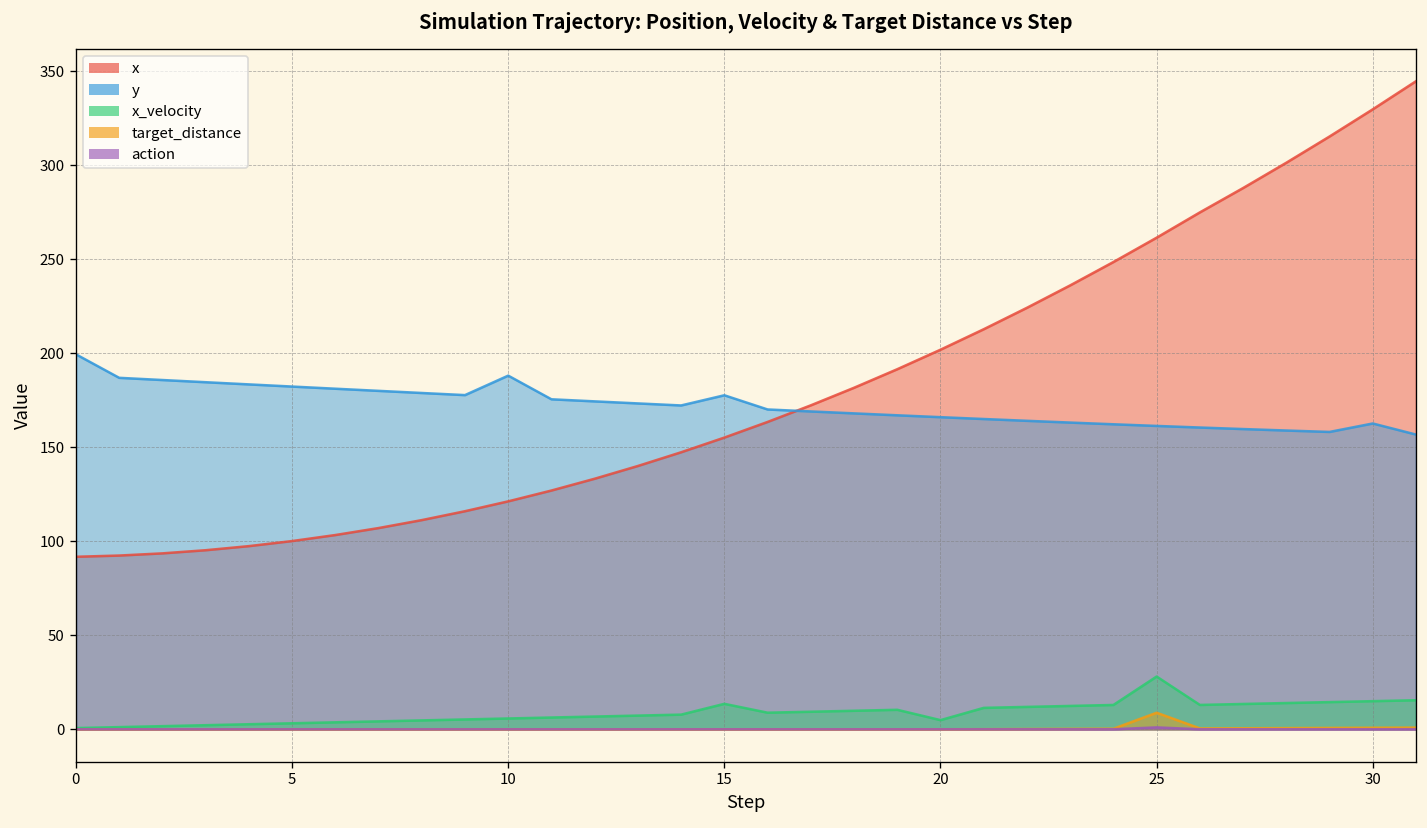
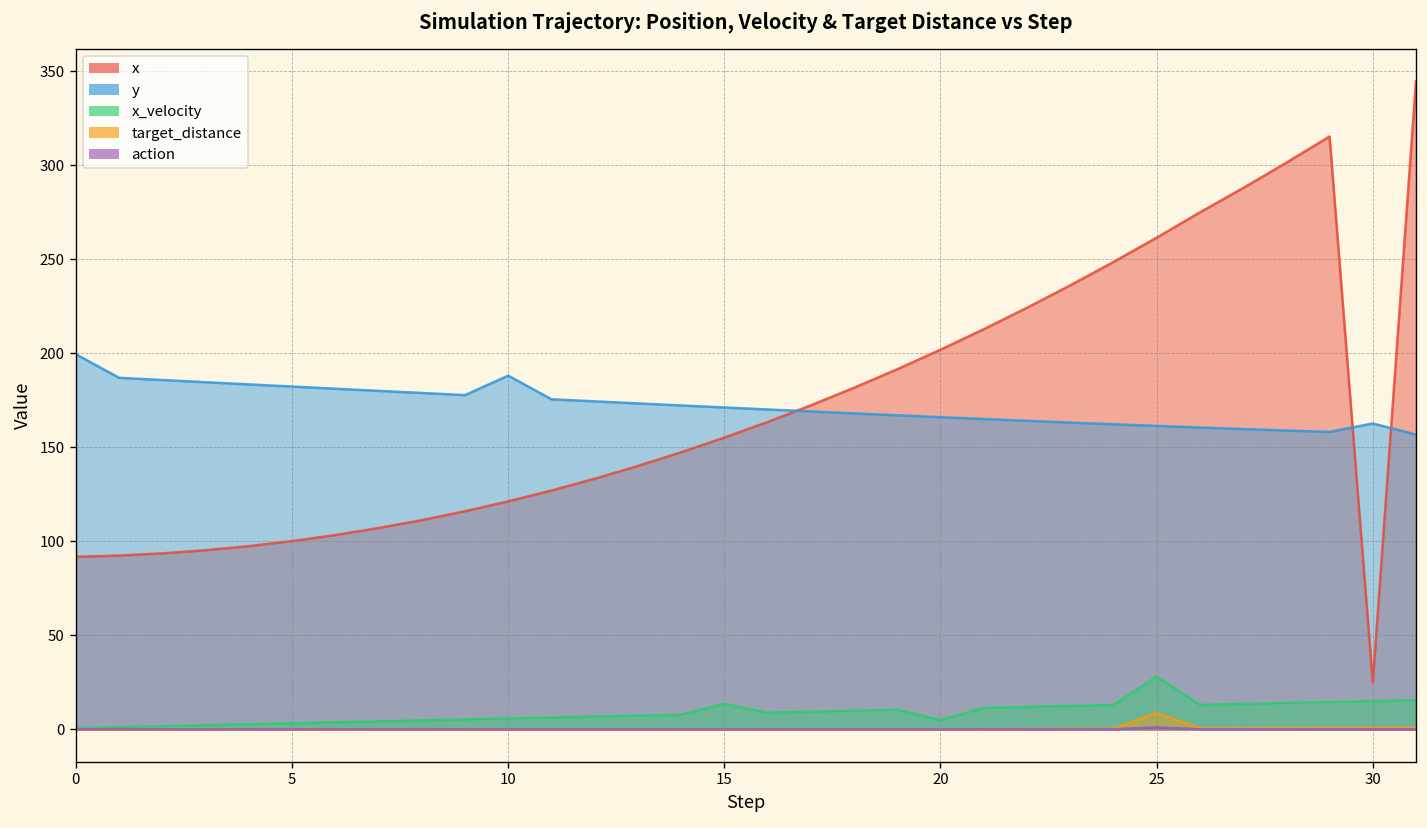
  {
    "x": {
      "0": 92,
      "5": 100,
      "10": 121,
      "15": 155,
      "20": 202,
      "25": 262,
-     "30": 330
+     "30": 25
    },
    "y": {
      "0": 199,
      "5": 182,
      "10": 188,
-     "15": 178,
+     "15": 171,
      "20": 166,
      "25": 161,
      "30": 163
    },
    "x_velocity": {
      "5": 3,
      "10": 6,
      "15": 14,
      "20": 5,
      "25": 28,
      "30": 15
    },
    "target_distance": {
      "25": 9
    },
    "action": {
      "25": 1
    }
  }
